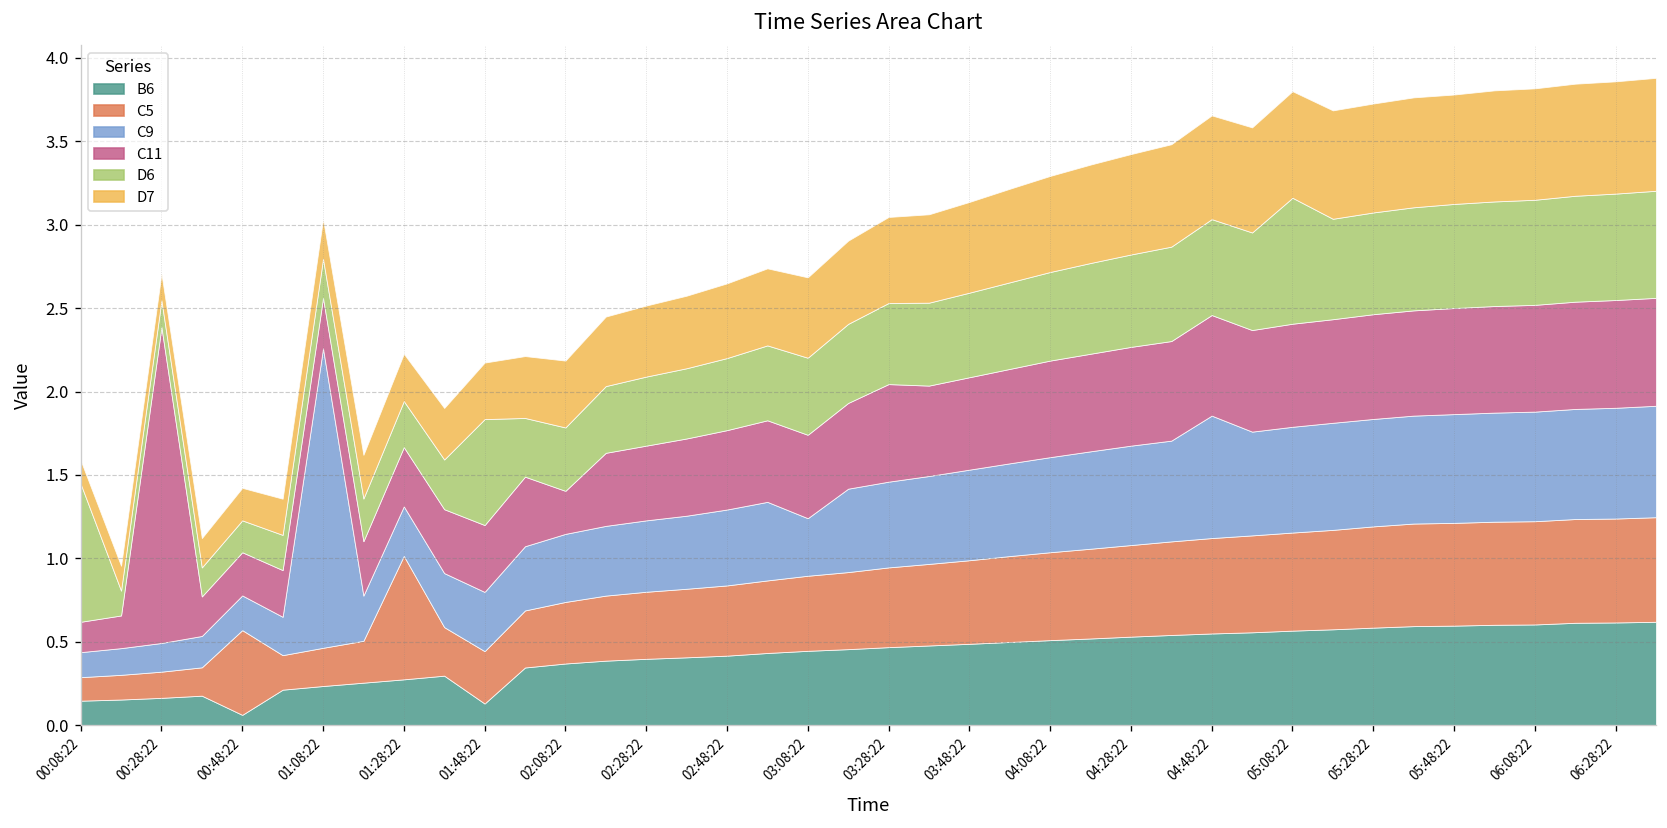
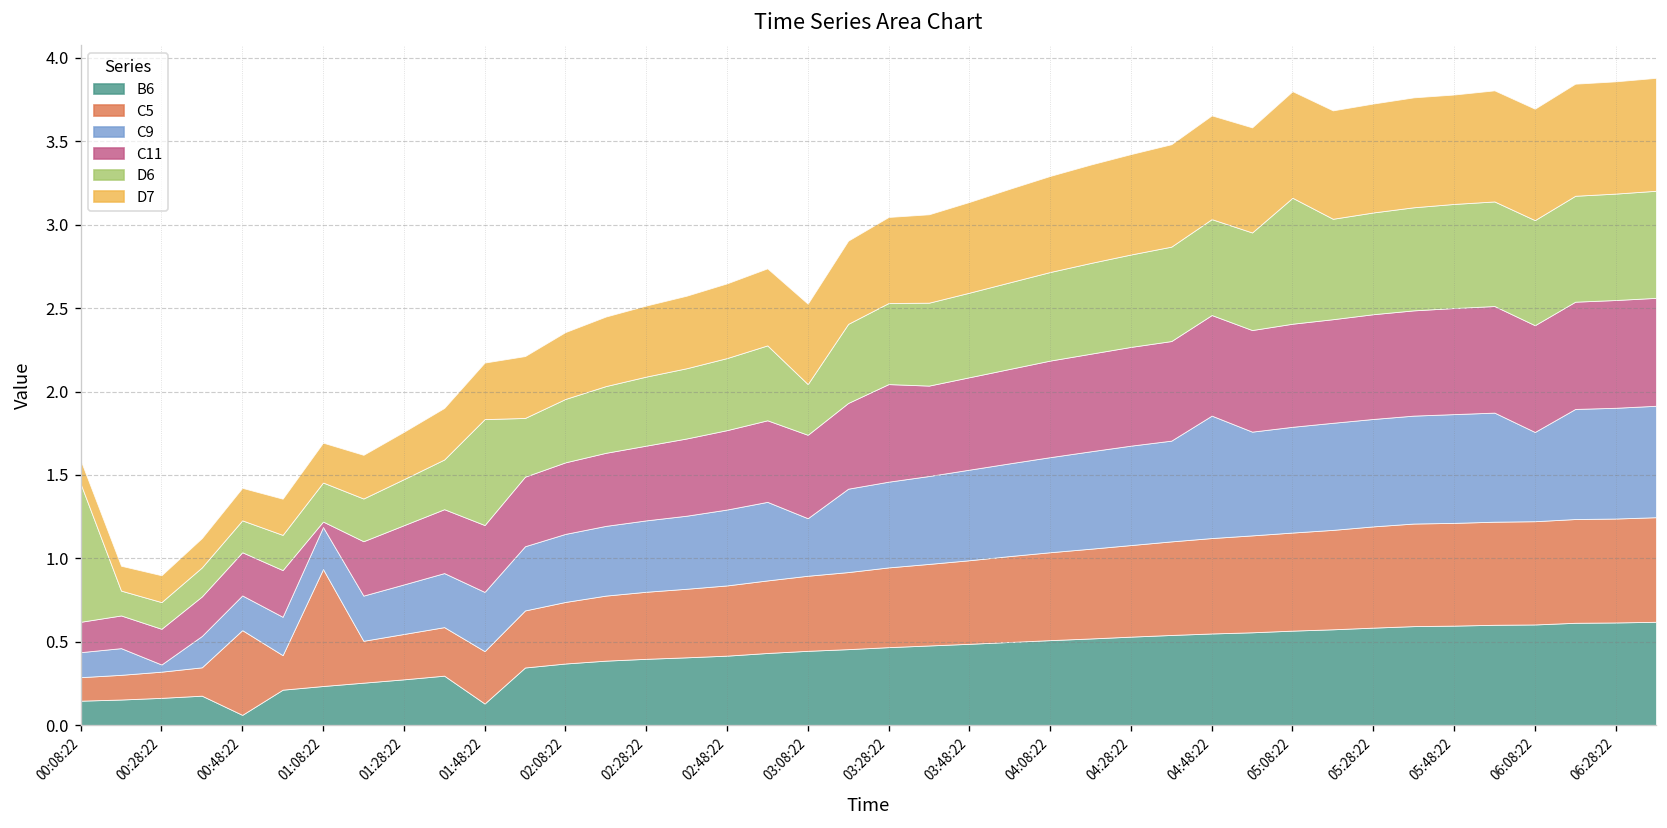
  {
    "B6": {
      "00:08:22": 0.15,
      "00:28:22": 0.16,
      "00:48:22": 0.06,
      "01:08:22": 0.24,
      "01:28:22": 0.28,
      "01:48:22": 0.13,
      "02:08:22": 0.37,
      "02:28:22": 0.40,
      "02:48:22": 0.42,
      "03:08:22": 0.45,
      "03:28:22": 0.47,
      "03:48:22": 0.49,
      "04:08:22": 0.51,
      "04:28:22": 0.53,
      "04:48:22": 0.55,
      "05:08:22": 0.57,
      "05:28:22": 0.59,
      "05:48:22": 0.60,
      "06:08:22": 0.60,
      "06:28:22": 0.62
    },
    "C5": {
      "00:08:22": 0.14,
      "00:28:22": 0.16,
      "00:48:22": 0.51,
-     "01:08:22": 0.23,
-     "01:28:22": 0.74,
+     "01:08:22": 0.70,
+     "01:28:22": 0.27,
      "01:48:22": 0.31,
      "02:08:22": 0.37,
      "02:28:22": 0.40,
      "02:48:22": 0.42,
      "03:08:22": 0.45,
      "03:28:22": 0.48,
      "03:48:22": 0.50,
      "04:08:22": 0.53,
      "04:28:22": 0.55,
      "04:48:22": 0.57,
      "05:08:22": 0.59,
      "05:28:22": 0.61,
      "05:48:22": 0.62,
      "06:08:22": 0.62,
      "06:28:22": 0.62
    },
    "C9": {
      "00:08:22": 0.15,
-     "00:28:22": 0.17,
+     "00:28:22": 0.04,
      "00:48:22": 0.21,
-     "01:08:22": 1.80,
+     "01:08:22": 0.25,
      "01:28:22": 0.30,
      "01:48:22": 0.35,
      "02:08:22": 0.41,
      "02:28:22": 0.43,
      "02:48:22": 0.45,
      "03:08:22": 0.35,
      "03:28:22": 0.51,
      "03:48:22": 0.54,
      "04:08:22": 0.57,
      "04:28:22": 0.60,
      "04:48:22": 0.73,
      "05:08:22": 0.63,
      "05:28:22": 0.64,
      "05:48:22": 0.65,
-     "06:08:22": 0.66,
+     "06:08:22": 0.54,
      "06:28:22": 0.66
    },
    "C11": {
      "00:08:22": 0.18,
-     "00:28:22": 1.89,
+     "00:28:22": 0.21,
      "00:48:22": 0.26,
-     "01:08:22": 0.30,
+     "01:08:22": 0.03,
      "01:28:22": 0.36,
      "01:48:22": 0.40,
-     "02:08:22": 0.26,
+     "02:08:22": 0.43,
      "02:28:22": 0.45,
      "02:48:22": 0.48,
      "03:08:22": 0.50,
      "03:28:22": 0.59,
      "03:48:22": 0.55,
      "04:08:22": 0.58,
      "04:28:22": 0.59,
      "04:48:22": 0.60,
      "05:08:22": 0.62,
      "05:28:22": 0.63,
      "05:48:22": 0.64,
      "06:08:22": 0.64,
      "06:28:22": 0.65
    },
    "D6": {
      "00:08:22": 0.83,
      "00:28:22": 0.16,
      "00:48:22": 0.19,
      "01:08:22": 0.23,
      "01:28:22": 0.28,
      "01:48:22": 0.64,
      "02:08:22": 0.38,
      "02:28:22": 0.41,
      "02:48:22": 0.43,
-     "03:08:22": 0.46,
+     "03:08:22": 0.30,
      "03:28:22": 0.49,
      "03:48:22": 0.51,
      "04:08:22": 0.53,
      "04:28:22": 0.55,
      "04:48:22": 0.58,
      "05:08:22": 0.75,
      "05:28:22": 0.61,
      "05:48:22": 0.62,
      "06:08:22": 0.63,
      "06:28:22": 0.64
    },
    "D7": {
      "00:08:22": 0.14,
      "00:28:22": 0.16,
      "00:48:22": 0.20,
      "01:08:22": 0.24,
      "01:28:22": 0.28,
      "01:48:22": 0.34,
      "02:08:22": 0.40,
      "02:28:22": 0.43,
      "02:48:22": 0.45,
      "03:08:22": 0.48,
      "03:28:22": 0.52,
      "03:48:22": 0.54,
      "04:08:22": 0.58,
      "04:28:22": 0.60,
      "04:48:22": 0.62,
      "05:08:22": 0.64,
      "05:28:22": 0.65,
      "05:48:22": 0.66,
      "06:08:22": 0.67,
      "06:28:22": 0.67
    }
  }
